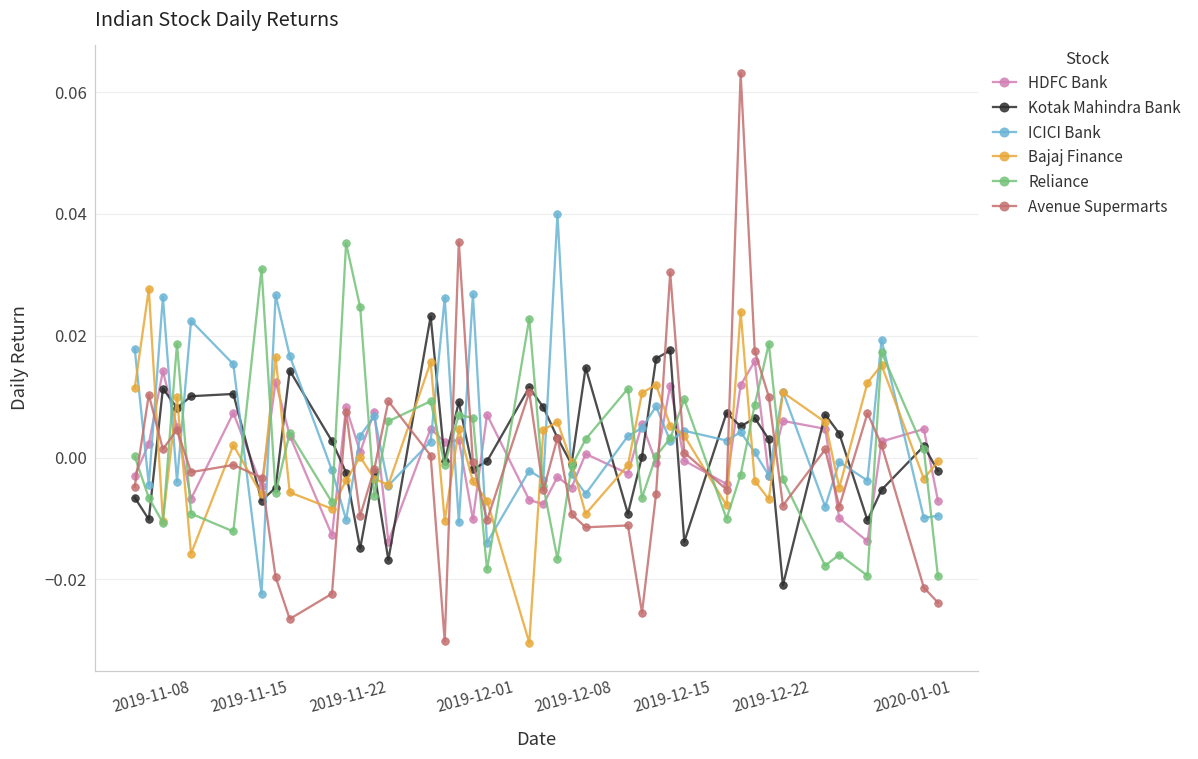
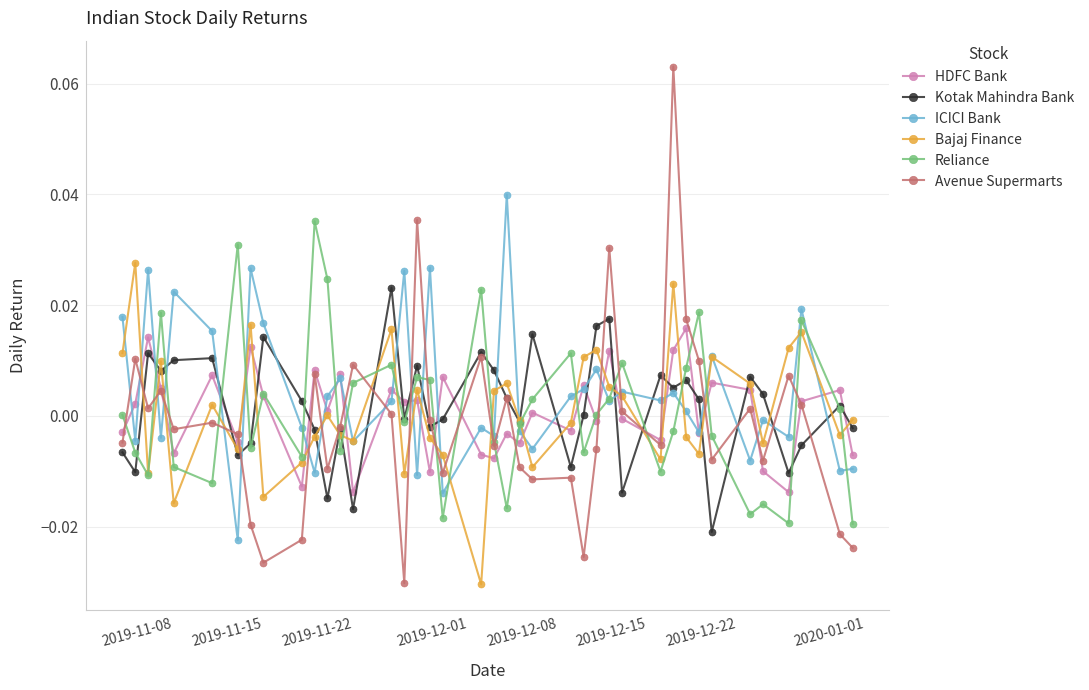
  {
    "HDFC Bank": {
      "2019-11-08": -0.007,
      "2019-11-22": -0.014
    },
    "Kotak Mahindra Bank": {
      "2019-11-08": 0.010,
      "2019-11-15": 0.014,
      "2019-11-22": -0.017
    },
    "ICICI Bank": {
      "2019-11-08": 0.022,
      "2019-11-15": 0.017
    },
    "Bajaj Finance": {
      "2019-11-08": -0.016,
-     "2019-11-15": -0.006
+     "2019-11-15": -0.015
    },
    "Reliance": {
      "2019-11-08": -0.009,
      "2019-11-22": 0.006
    },
    "Avenue Supermarts": {
      "2019-11-08": -0.002,
      "2019-11-15": -0.027,
      "2019-11-22": 0.009
    }
  }
